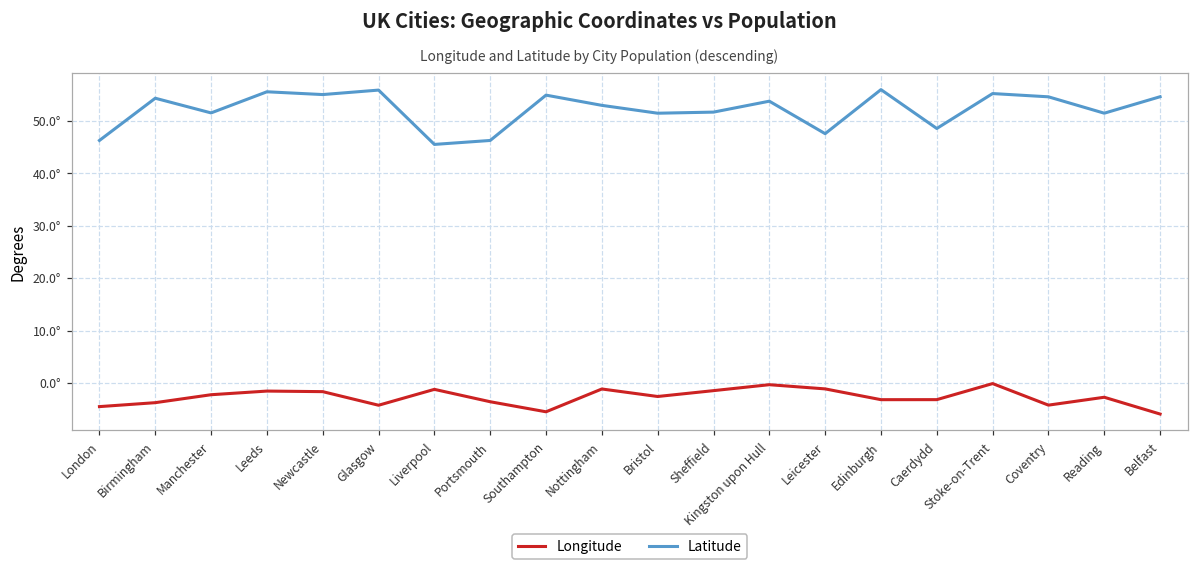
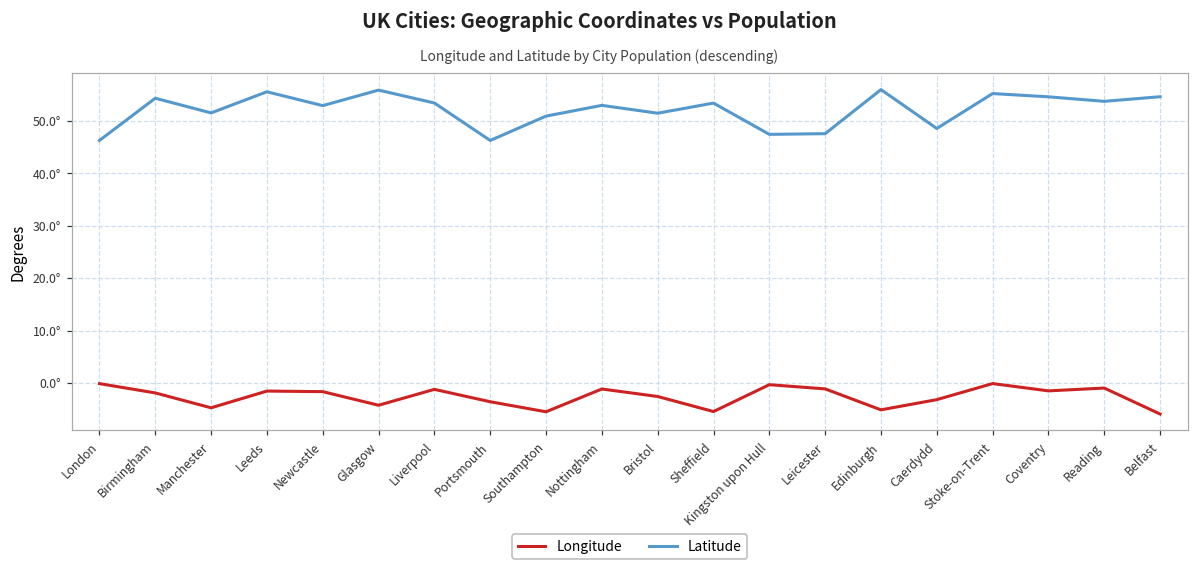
  {
    "Longitude": {
-     "London": "-5°",
-     "Birmingham": "-4°",
-     "Manchester": "-2°",
+     "London": "0°",
+     "Birmingham": "-2°",
+     "Manchester": "-5°",
      "Leeds": "-2°",
      "Newcastle": "-2°",
      "Glasgow": "-4°",
      "Liverpool": "-1°",
      "Portsmouth": "-4°",
      "Southampton": "-6°",
      "Nottingham": "-1°",
      "Bristol": "-3°",
-     "Sheffield": "-1°",
+     "Sheffield": "-5°",
      "Kingston upon Hull": "0°",
      "Leicester": "-1°",
-     "Edinburgh": "-3°",
+     "Edinburgh": "-5°",
      "Caerdydd": "-3°",
      "Stoke-on-Trent": "0°",
-     "Coventry": "-4°",
-     "Reading": "-3°",
+     "Coventry": "-2°",
+     "Reading": "-1°",
      "Belfast": "-6°"
    },
    "Latitude": {
      "London": "46°",
      "Birmingham": "54°",
      "Manchester": "52°",
      "Leeds": "56°",
-     "Newcastle": "55°",
+     "Newcastle": "53°",
      "Glasgow": "56°",
-     "Liverpool": "46°",
+     "Liverpool": "53°",
      "Portsmouth": "46°",
-     "Southampton": "55°",
+     "Southampton": "51°",
      "Nottingham": "53°",
      "Bristol": "51°",
-     "Sheffield": "52°",
-     "Kingston upon Hull": "54°",
+     "Sheffield": "53°",
+     "Kingston upon Hull": "47°",
      "Leicester": "48°",
      "Edinburgh": "56°",
      "Caerdydd": "49°",
      "Stoke-on-Trent": "55°",
      "Coventry": "55°",
-     "Reading": "51°",
+     "Reading": "54°",
      "Belfast": "55°"
    }
  }
